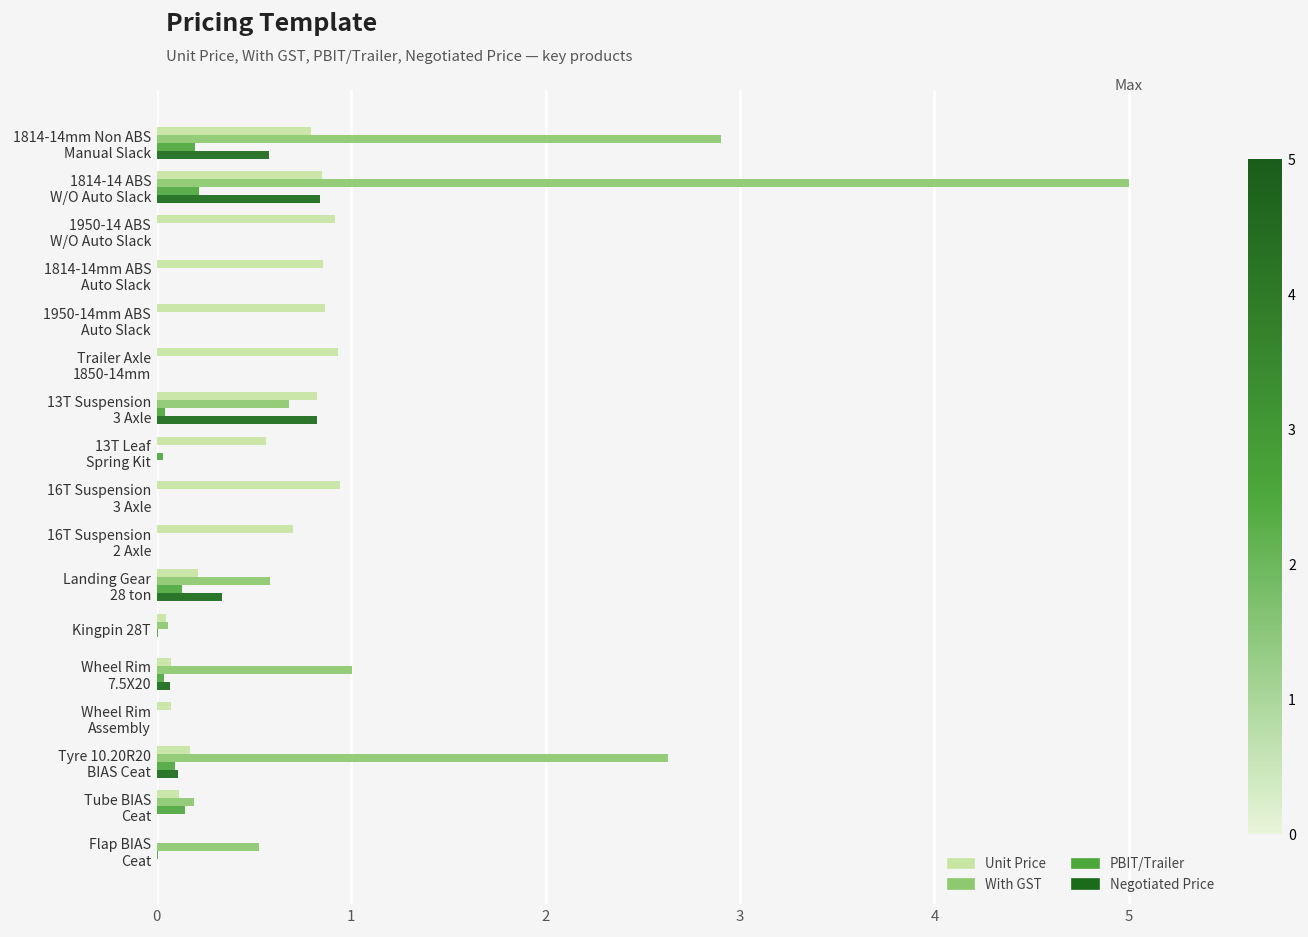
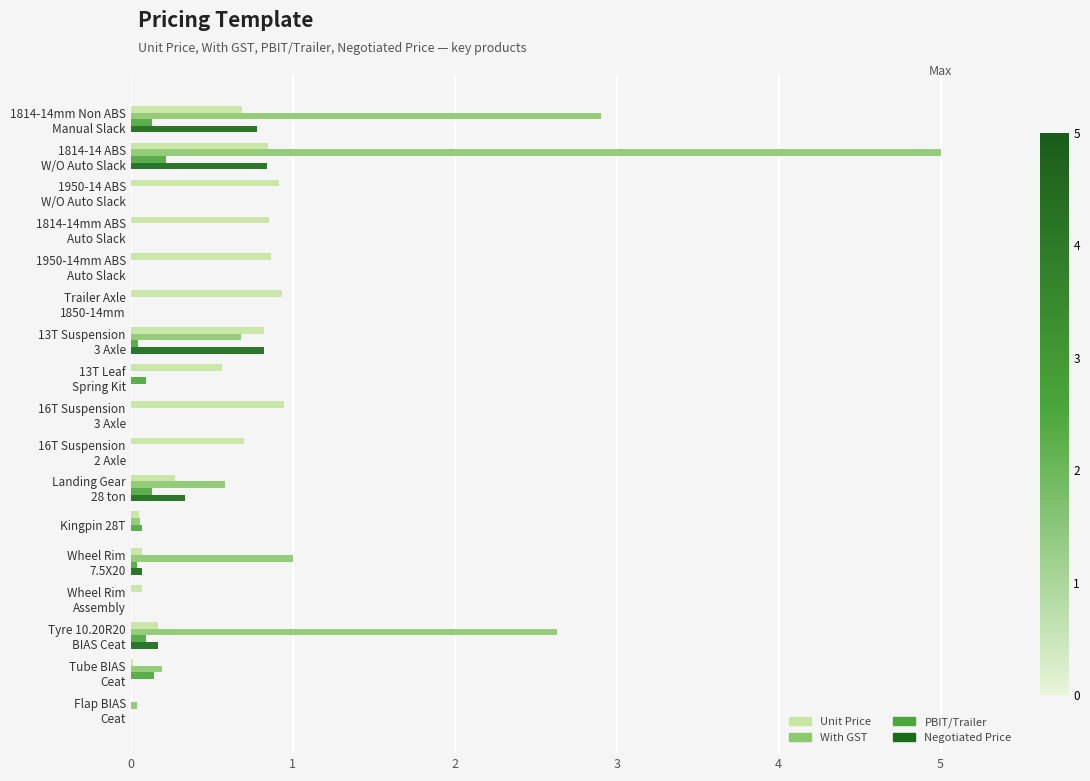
  {
    "Unit Price": {
-     "1814-14mm Non ABS Manual Slack": 0.79,
+     "1814-14mm Non ABS Manual Slack": 0.69,
      "1814-14 ABS W/O Auto Slack": 0.85,
      "1950-14 ABS W/O Auto Slack": 0.91,
      "1814-14mm ABS Auto Slack": 0.85,
      "1950-14mm ABS Auto Slack": 0.86,
      "Trailer Axle 1850-14mm": 0.93,
      "13T Suspension 3 Axle": 0.82,
      "13T Leaf Spring Kit": 0.56,
      "16T Suspension 3 Axle": 0.94,
      "16T Suspension 2 Axle": 0.70,
-     "Landing Gear 28 ton": 0.21,
+     "Landing Gear 28 ton": 0.27,
      "Kingpin 28T": 0.05,
      "Wheel Rim 7.5X20": 0.07,
      "Wheel Rim Assembly": 0.07,
      "Tyre 10.20R20 BIAS Ceat": 0.17,
-     "Tube BIAS Ceat": 0.11
+     "Tube BIAS Ceat": 0.01
    },
    "With GST": {
      "1814-14mm Non ABS Manual Slack": 2.90,
      "1814-14 ABS W/O Auto Slack": 5.00,
      "1950-14 ABS W/O Auto Slack": 0.00,
      "1814-14mm ABS Auto Slack": 0.00,
      "1950-14mm ABS Auto Slack": 0.00,
      "Trailer Axle 1850-14mm": 0.00,
      "13T Suspension 3 Axle": 0.68,
      "13T Leaf Spring Kit": 0.00,
      "16T Suspension 3 Axle": 0.00,
      "16T Suspension 2 Axle": 0.00,
      "Landing Gear 28 ton": 0.58,
      "Kingpin 28T": 0.06,
      "Wheel Rim 7.5X20": 1.00,
      "Wheel Rim Assembly": 0.00,
      "Tyre 10.20R20 BIAS Ceat": 2.63,
      "Tube BIAS Ceat": 0.19,
-     "Flap BIAS Ceat": 0.52
+     "Flap BIAS Ceat": 0.04
    },
    "PBIT/Trailer": {
-     "1814-14mm Non ABS Manual Slack": 0.20,
+     "1814-14mm Non ABS Manual Slack": 0.13,
      "1814-14 ABS W/O Auto Slack": 0.22,
      "1950-14 ABS W/O Auto Slack": 0.00,
      "1814-14mm ABS Auto Slack": 0.00,
      "1950-14mm ABS Auto Slack": 0.00,
      "Trailer Axle 1850-14mm": 0.00,
      "13T Suspension 3 Axle": 0.04,
-     "13T Leaf Spring Kit": 0.03,
+     "13T Leaf Spring Kit": 0.09,
      "16T Suspension 3 Axle": 0.00,
      "16T Suspension 2 Axle": 0.00,
      "Landing Gear 28 ton": 0.13,
-     "Kingpin 28T": 0.00,
+     "Kingpin 28T": 0.07,
      "Wheel Rim 7.5X20": 0.04,
      "Wheel Rim Assembly": 0.00,
      "Tyre 10.20R20 BIAS Ceat": 0.09,
      "Tube BIAS Ceat": 0.15
    },
    "Negotiated Price": {
-     "1814-14mm Non ABS Manual Slack": 0.58,
+     "1814-14mm Non ABS Manual Slack": 0.78,
      "1814-14 ABS W/O Auto Slack": 0.84,
      "1950-14 ABS W/O Auto Slack": 0.00,
      "1814-14mm ABS Auto Slack": 0.00,
      "1950-14mm ABS Auto Slack": 0.00,
      "Trailer Axle 1850-14mm": 0.00,
      "13T Suspension 3 Axle": 0.82,
      "13T Leaf Spring Kit": 0.00,
      "16T Suspension 3 Axle": 0.00,
      "16T Suspension 2 Axle": 0.00,
      "Landing Gear 28 ton": 0.34,
      "Kingpin 28T": 0.00,
      "Wheel Rim 7.5X20": 0.07,
      "Wheel Rim Assembly": 0.00,
-     "Tyre 10.20R20 BIAS Ceat": 0.11,
+     "Tyre 10.20R20 BIAS Ceat": 0.17,
      "Tube BIAS Ceat": 0.00,
      "Flap BIAS Ceat": 0.00
    }
  }
